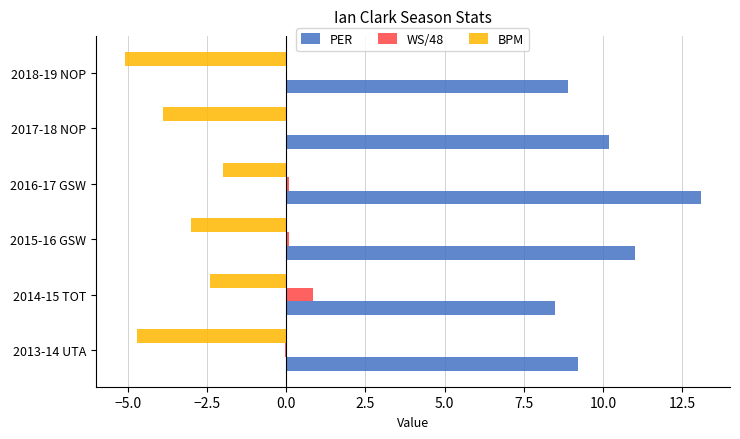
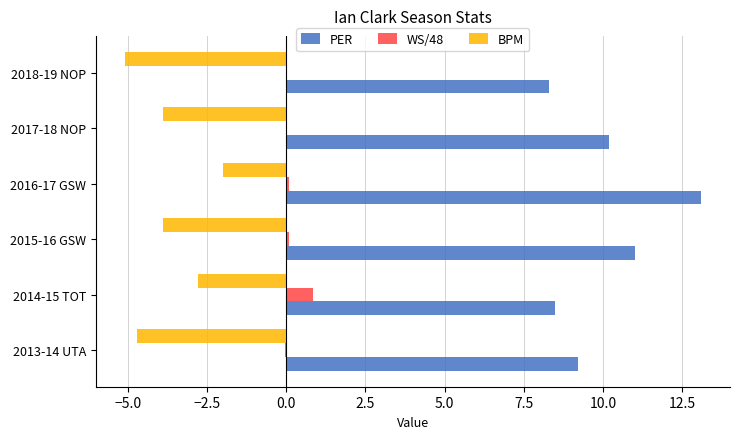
  {
    "PER": {
-     "2018-19 NOP": 8.9,
+     "2018-19 NOP": 8.3,
      "2017-18 NOP": 10.2,
      "2016-17 GSW": 13.1,
      "2015-16 GSW": 11.0,
      "2014-15 TOT": 8.5,
      "2013-14 UTA": 9.2
    },
    "WS/48": {
      "2016-17 GSW": 0.1,
      "2014-15 TOT": 0.9
    },
    "BPM": {
      "2018-19 NOP": -5.1,
      "2017-18 NOP": -3.9,
      "2016-17 GSW": -2.0,
-     "2015-16 GSW": -3.0,
-     "2014-15 TOT": -2.4,
+     "2015-16 GSW": -3.9,
+     "2014-15 TOT": -2.8,
      "2013-14 UTA": -4.7
    }
  }
